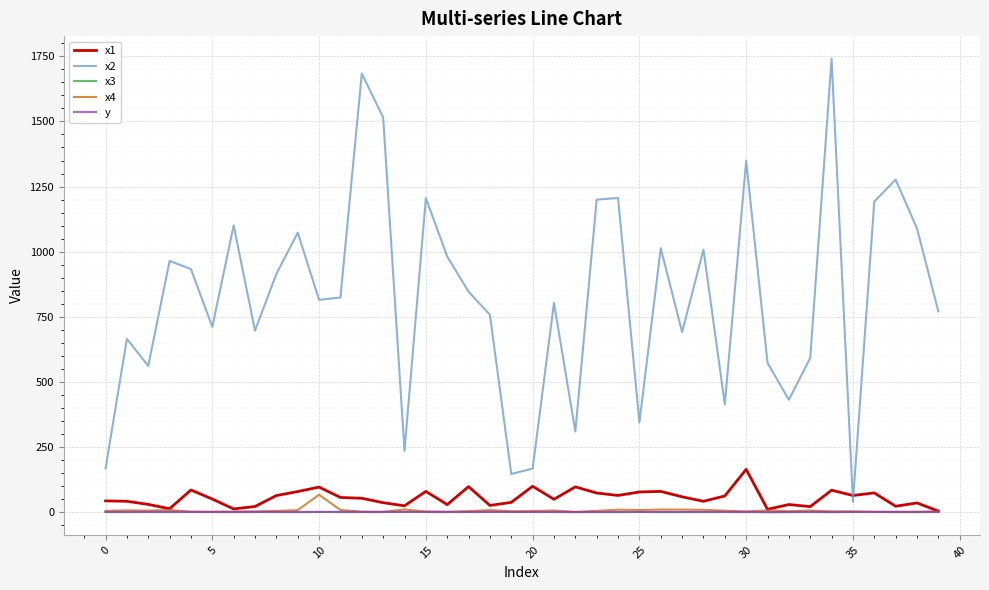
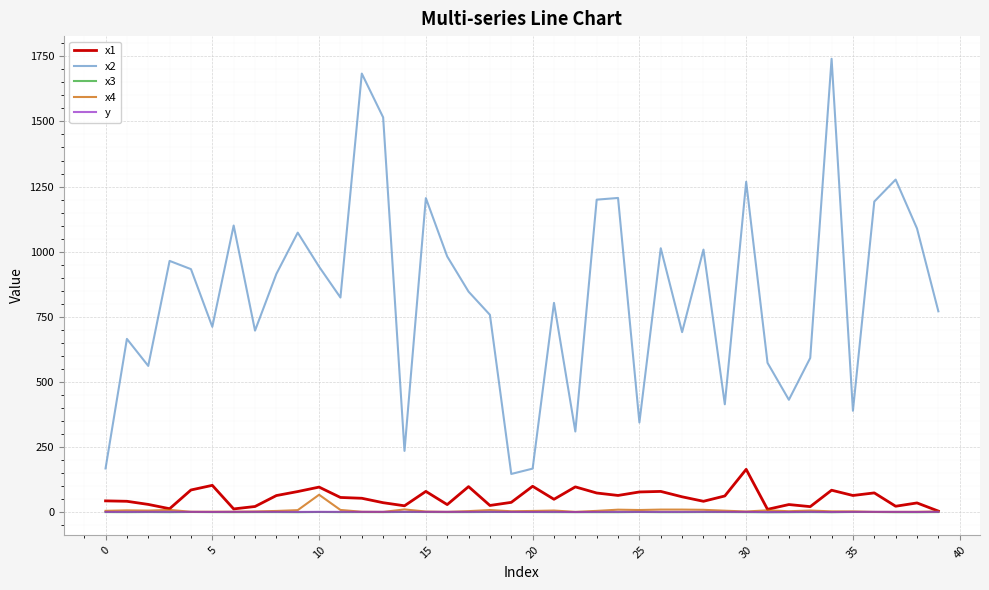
  {
    "x1": {
      "0": 40,
-     "5": 50,
+     "5": 100,
      "10": 100,
      "15": 80,
      "20": 100,
      "25": 80,
      "30": 160,
      "35": 60
    },
    "x2": {
      "0": 170,
      "5": 710,
-     "10": 820,
+     "10": 940,
      "15": 1210,
      "20": 170,
      "25": 340,
-     "30": 1350,
-     "35": 40
+     "30": 1270,
+     "35": 390
    },
    "y": {
      "10": 0
    },
    "x4": {
      "10": 70
    }
  }
